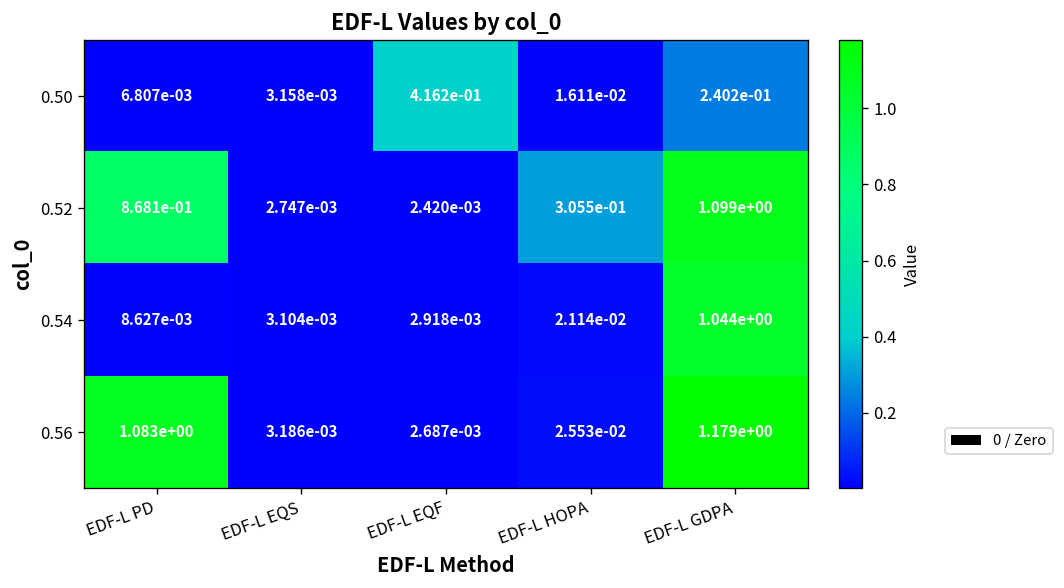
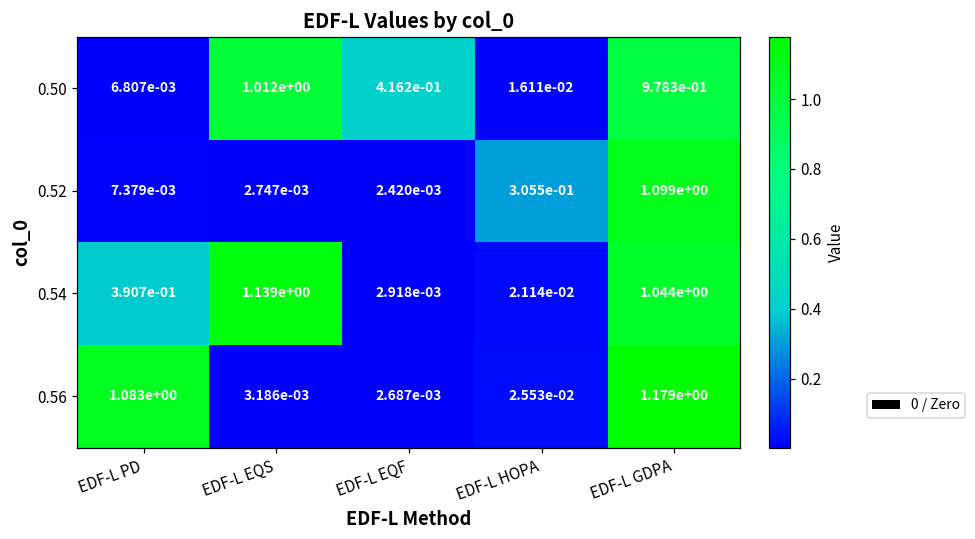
  {
    "0.50": {
      "EDF-L PD": "6.807e-03",
-     "EDF-L EQS": "3.158e-03",
+     "EDF-L EQS": "1.012e+00",
      "EDF-L EQF": "4.162e-01",
      "EDF-L HOPA": "1.611e-02",
-     "EDF-L GDPA": "2.402e-01"
+     "EDF-L GDPA": "9.783e-01"
    },
    "0.52": {
-     "EDF-L PD": "8.681e-01",
+     "EDF-L PD": "7.379e-03",
      "EDF-L EQS": "2.747e-03",
      "EDF-L EQF": "2.420e-03",
      "EDF-L HOPA": "3.055e-01",
      "EDF-L GDPA": "1.099e+00"
    },
    "0.54": {
-     "EDF-L PD": "8.627e-03",
-     "EDF-L EQS": "3.104e-03",
+     "EDF-L PD": "3.907e-01",
+     "EDF-L EQS": "1.139e+00",
      "EDF-L EQF": "2.918e-03",
      "EDF-L HOPA": "2.114e-02",
      "EDF-L GDPA": "1.044e+00"
    },
    "0.56": {
      "EDF-L PD": "1.083e+00",
      "EDF-L EQS": "3.186e-03",
      "EDF-L EQF": "2.687e-03",
      "EDF-L HOPA": "2.553e-02",
      "EDF-L GDPA": "1.179e+00"
    }
  }
